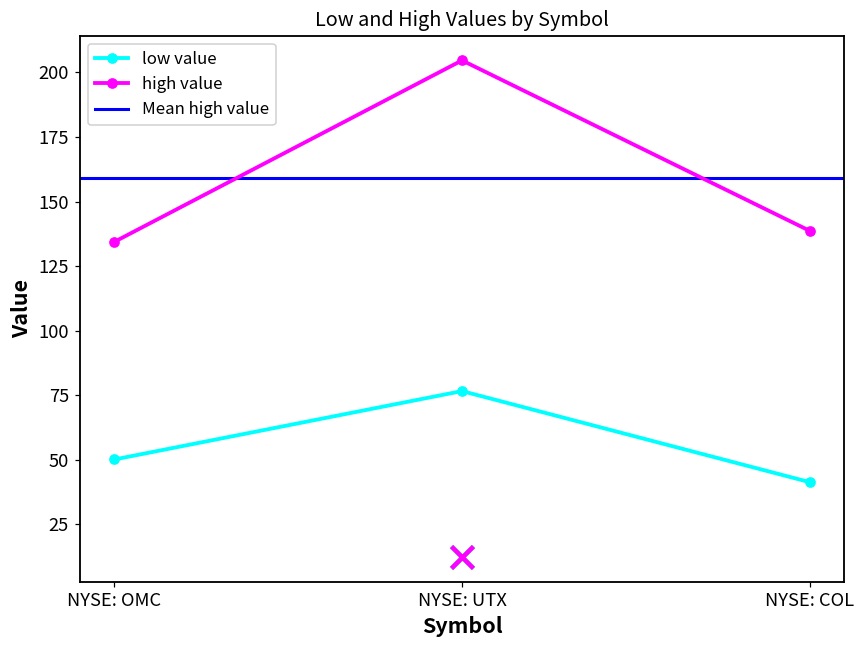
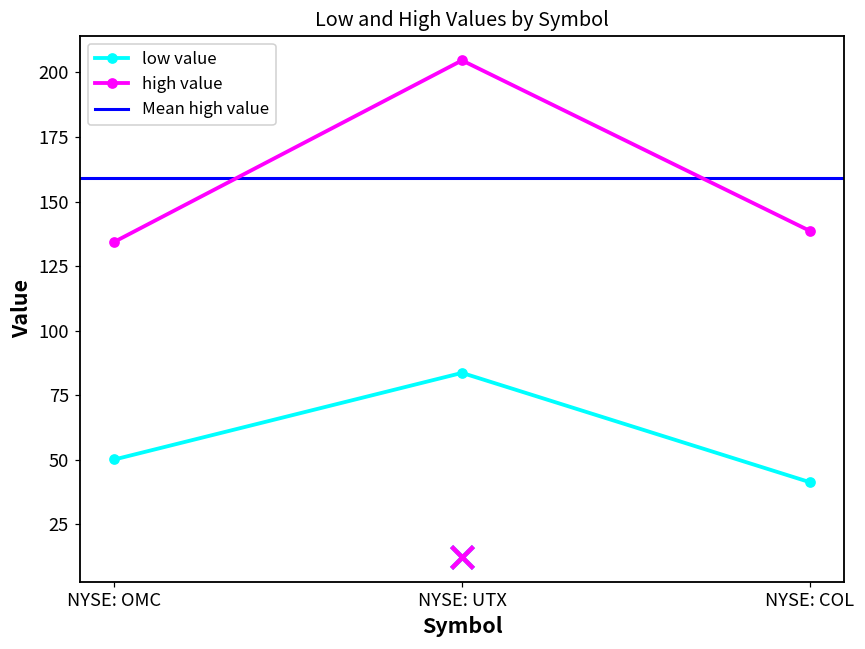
  {
    "low value": {
      "NYSE: OMC": 50,
-     "NYSE: UTX": 77,
+     "NYSE: UTX": 84,
      "NYSE: COL": 41
    }
  }
